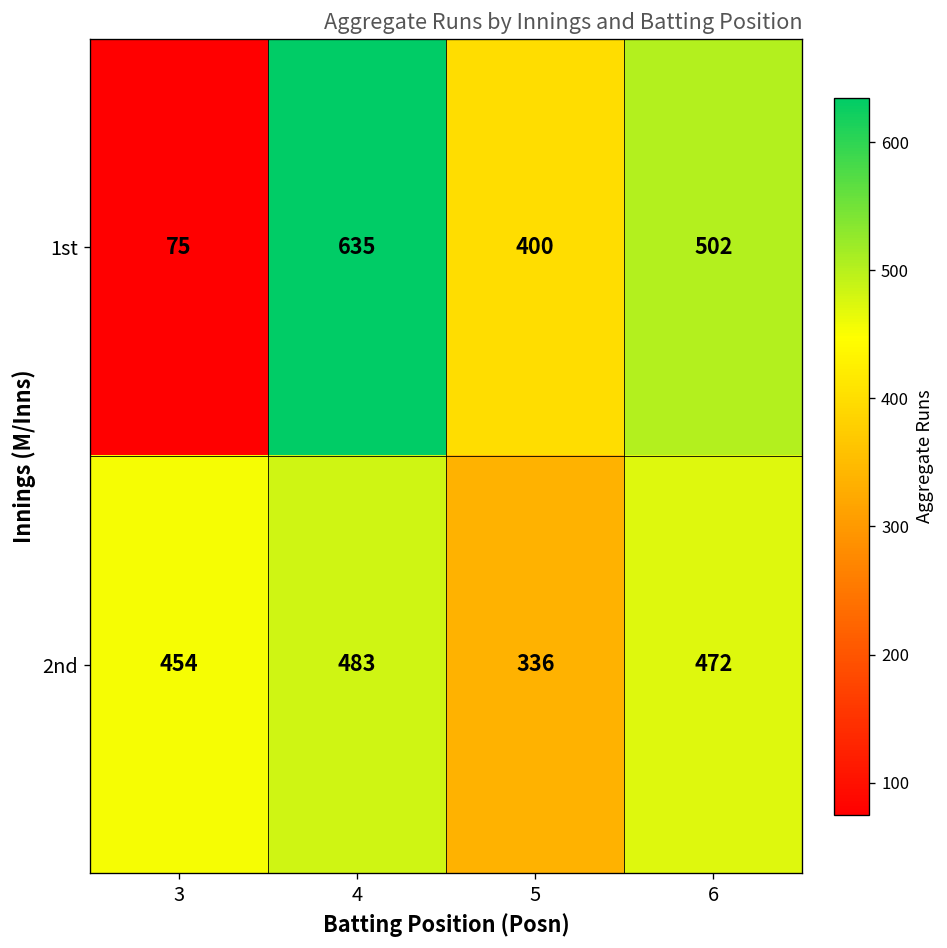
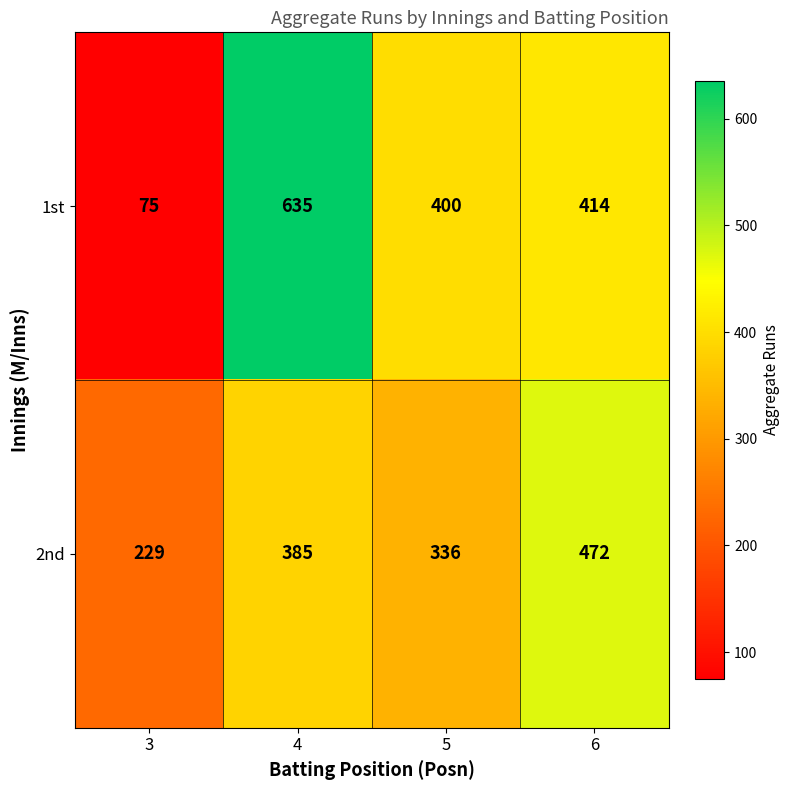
  {
    "1st": {
      "3": 75,
      "4": 635,
      "5": 400,
-     "6": 502
+     "6": 414
    },
    "2nd": {
-     "3": 454,
-     "4": 483,
+     "3": 229,
+     "4": 385,
      "5": 336,
      "6": 472
    }
  }
